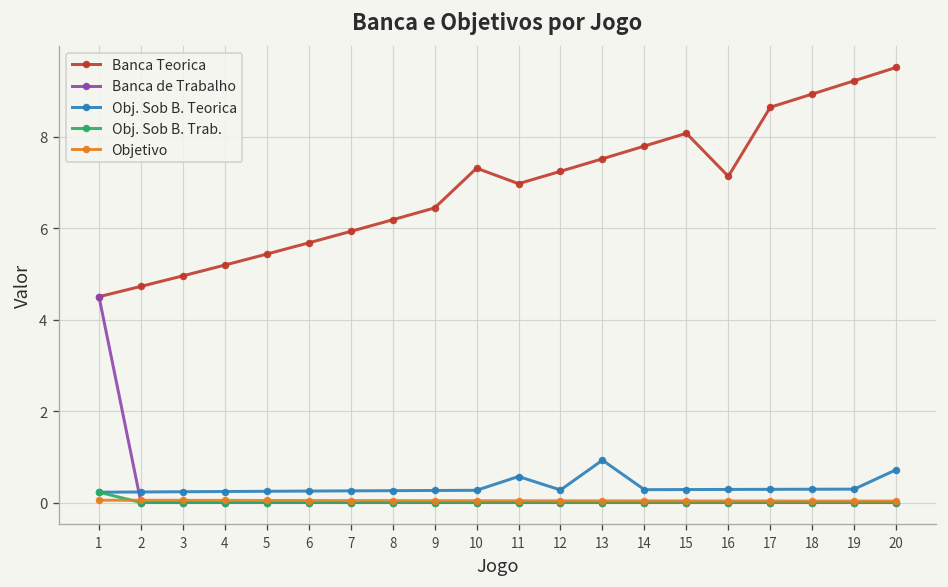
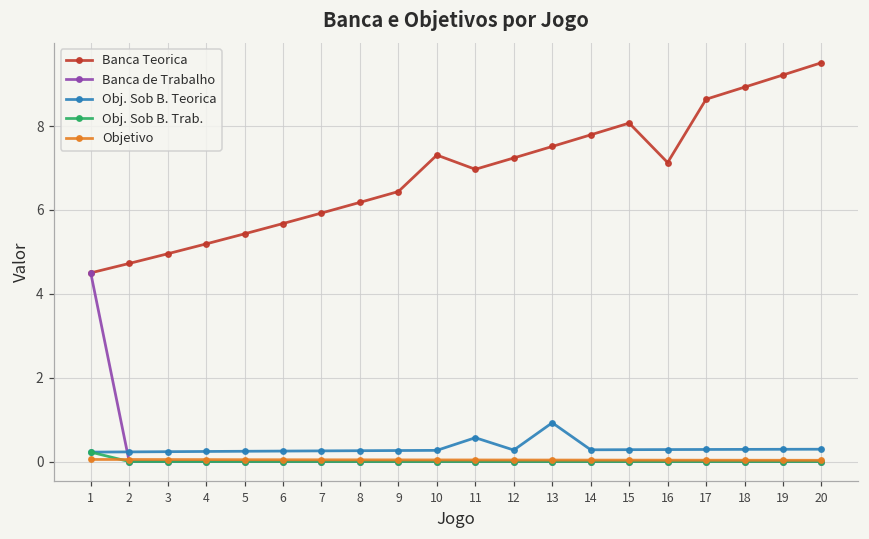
  {
    "Banca Teorica": {
      "2": 4.7,
      "3": 5.0,
      "4": 5.2,
      "5": 5.4,
      "6": 5.7,
      "7": 5.9,
      "8": 6.2,
      "9": 6.4,
      "10": 7.3,
      "11": 7.0,
      "12": 7.2,
      "13": 7.5,
      "14": 7.8,
      "15": 8.1,
      "16": 7.1,
      "17": 8.6,
      "18": 8.9,
      "19": 9.2,
      "20": 9.5
    },
    "Obj. Sob B. Teorica": {
      "2": 0.2,
      "3": 0.2,
      "4": 0.2,
      "5": 0.2,
      "6": 0.3,
      "7": 0.3,
      "8": 0.3,
      "9": 0.3,
      "10": 0.3,
      "11": 0.6,
      "12": 0.3,
      "13": 0.9,
      "14": 0.3,
      "15": 0.3,
      "16": 0.3,
      "17": 0.3,
      "18": 0.3,
      "19": 0.3,
-     "20": 0.7
+     "20": 0.3
    },
    "Objetivo": {
      "1": 0.1
    }
  }
